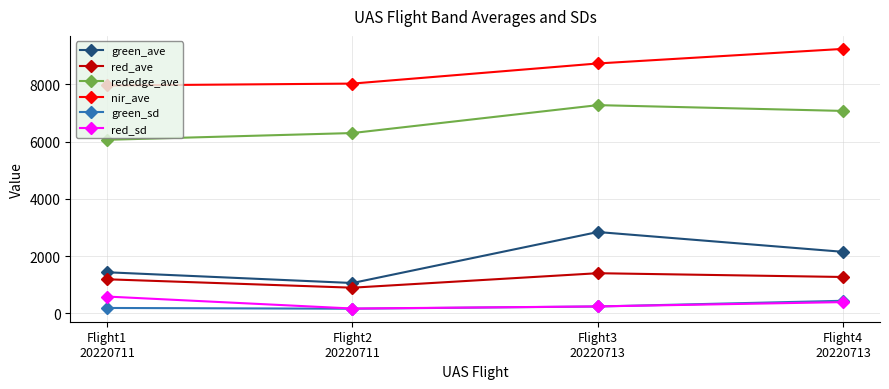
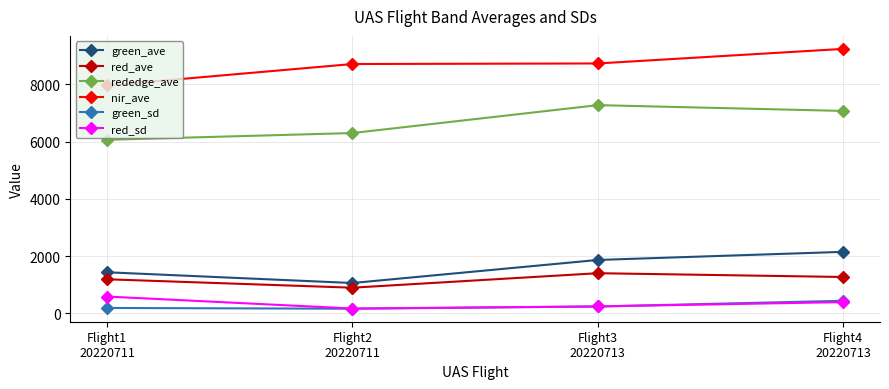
  {
    "green_ave": {
      "Flight1 20220711": 1400,
      "Flight2 20220711": 1100,
-     "Flight3 20220713": 2800,
+     "Flight3 20220713": 1900,
      "Flight4 20220713": 2100
    },
    "red_ave": {
      "Flight1 20220711": 1200,
      "Flight2 20220711": 900,
      "Flight3 20220713": 1400,
      "Flight4 20220713": 1300
    },
    "rededge_ave": {
      "Flight1 20220711": 6100,
      "Flight2 20220711": 6300,
      "Flight3 20220713": 7300,
      "Flight4 20220713": 7100
    },
    "nir_ave": {
-     "Flight2 20220711": 8000,
+     "Flight2 20220711": 8700,
      "Flight3 20220713": 8700,
      "Flight4 20220713": 9200
    },
    "green_sd": {
      "Flight1 20220711": 200
    },
    "red_sd": {
      "Flight1 20220711": 600
    }
  }
